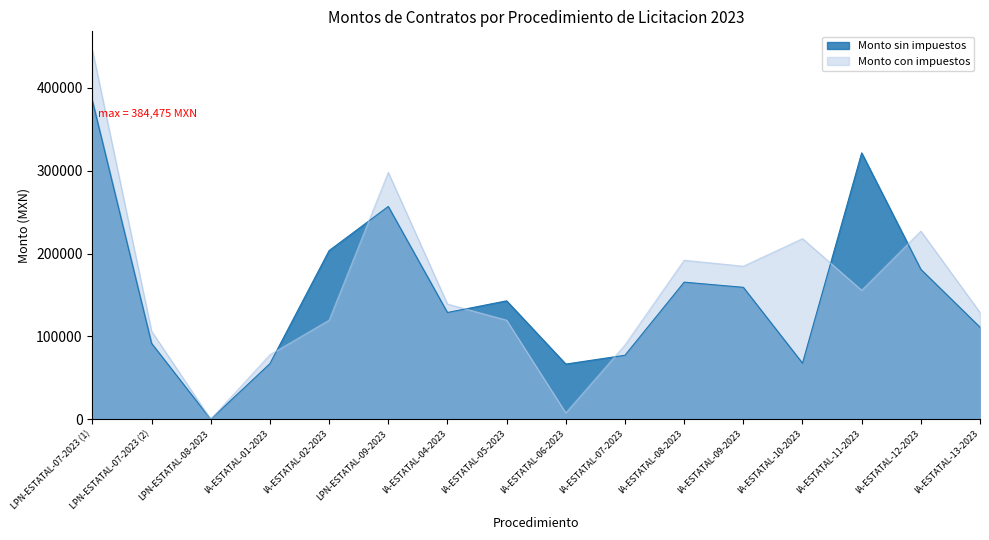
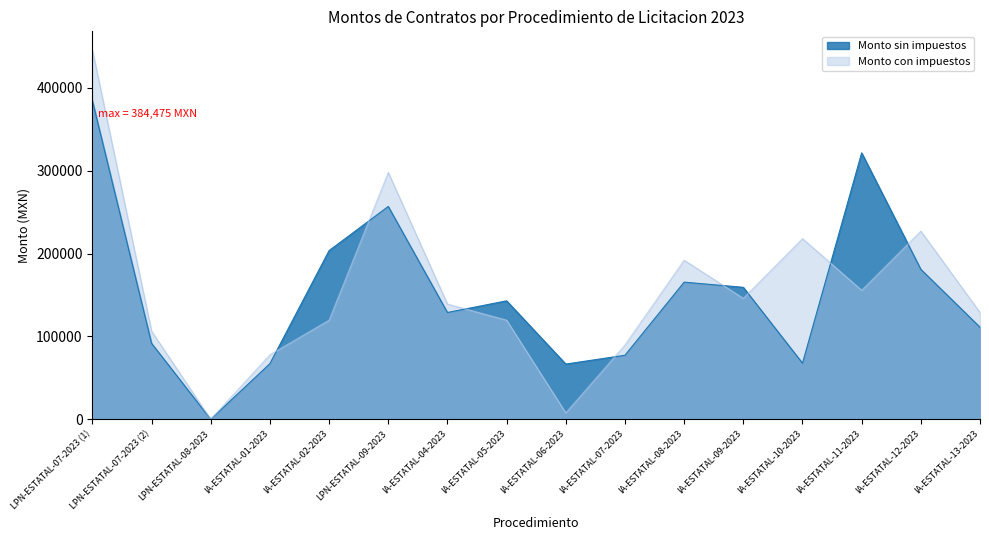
  {
    "Monto sin impuestos": {
      "LPN-ESTATAL-07-2023 (1)": "384,475"
    },
    "Monto con impuestos": {
      "LPN-ESTATAL-07-2023 (1)": "450000",
      "LPN-ESTATAL-07-2023 (2)": "110000",
      "IA-ESTATAL-01-2023": "80000",
      "IA-ESTATAL-02-2023": "120000",
      "LPN-ESTATAL-09-2023": "300000",
      "IA-ESTATAL-04-2023": "140000",
      "IA-ESTATAL-05-2023": "120000",
      "IA-ESTATAL-06-2023": "10000",
      "IA-ESTATAL-07-2023": "90000",
      "IA-ESTATAL-08-2023": "190000",
-     "IA-ESTATAL-09-2023": "180000",
+     "IA-ESTATAL-09-2023": "150000",
      "IA-ESTATAL-10-2023": "220000",
      "IA-ESTATAL-11-2023": "160000",
      "IA-ESTATAL-12-2023": "230000",
      "IA-ESTATAL-13-2023": "130000"
    }
  }
